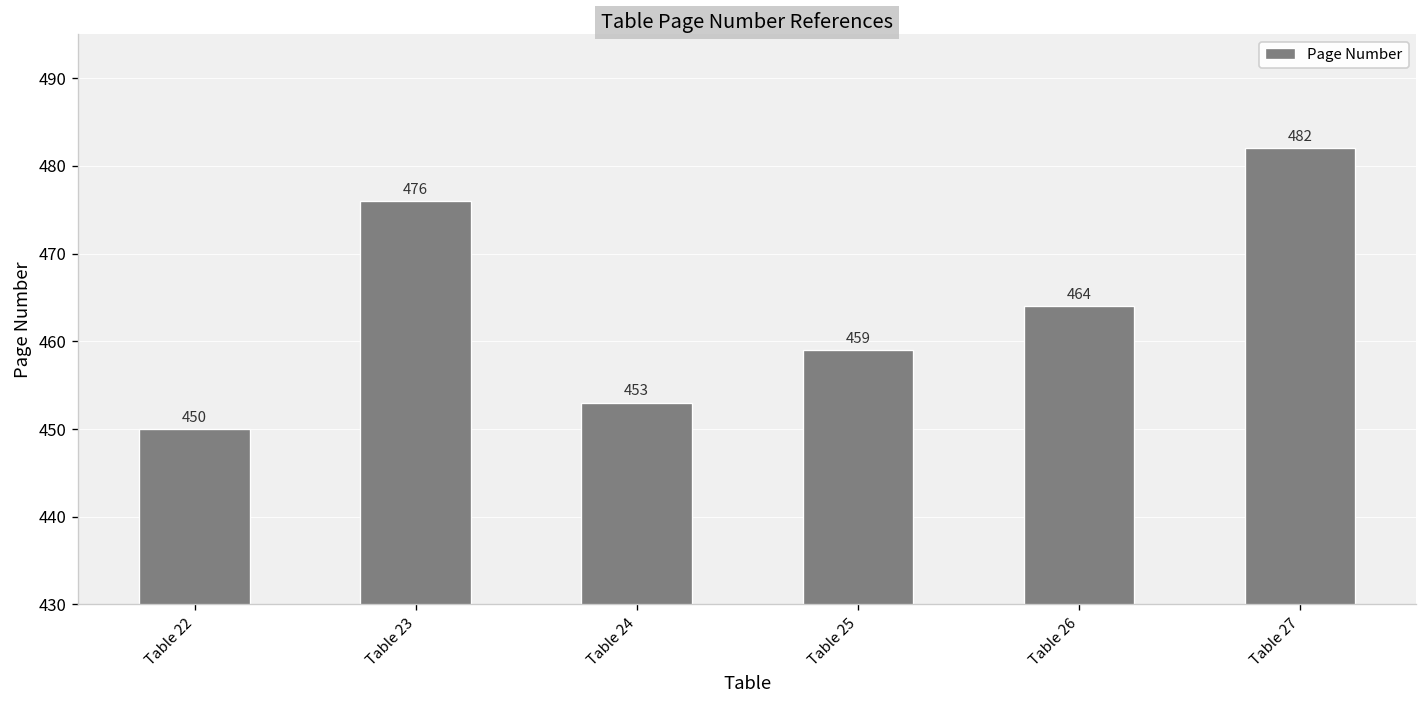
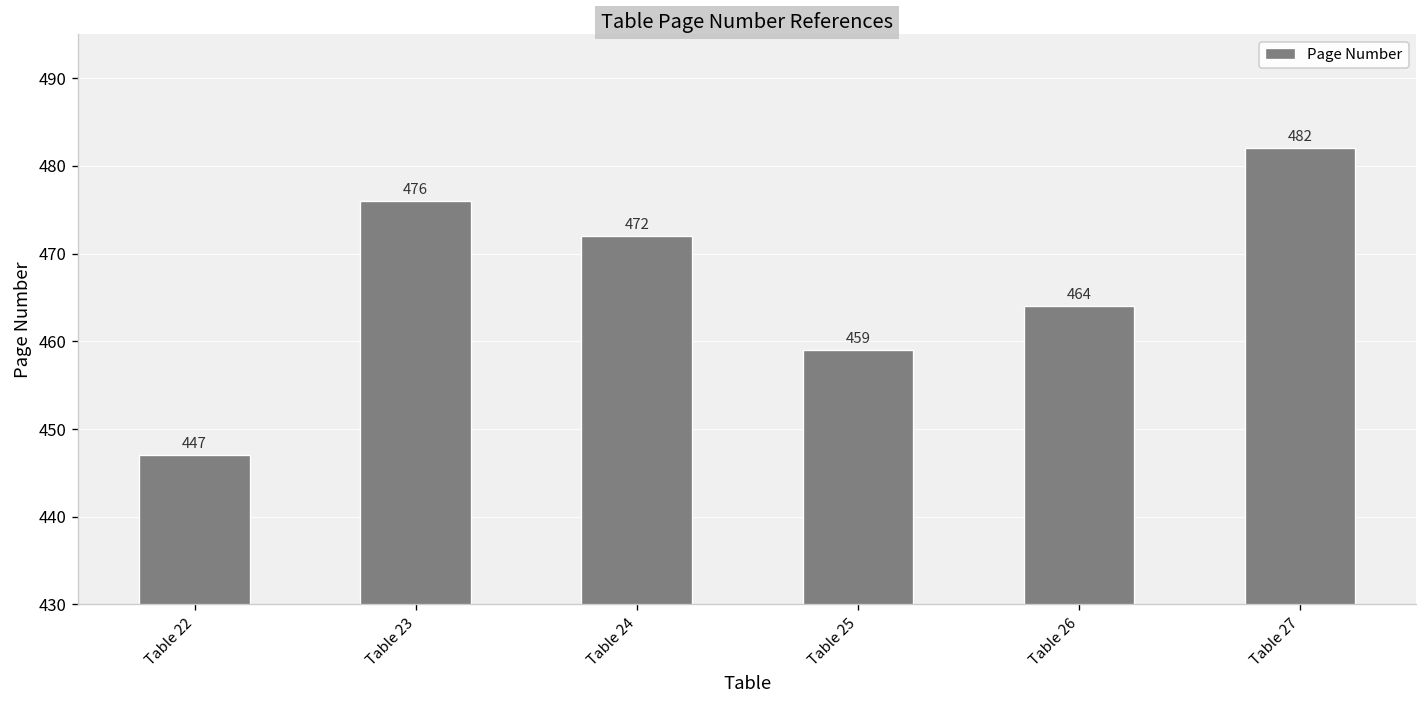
  {
-   "Table 22": 450,
+   "Table 22": 447,
    "Table 23": 476,
-   "Table 24": 453,
+   "Table 24": 472,
    "Table 25": 459,
    "Table 26": 464,
    "Table 27": 482
  }
